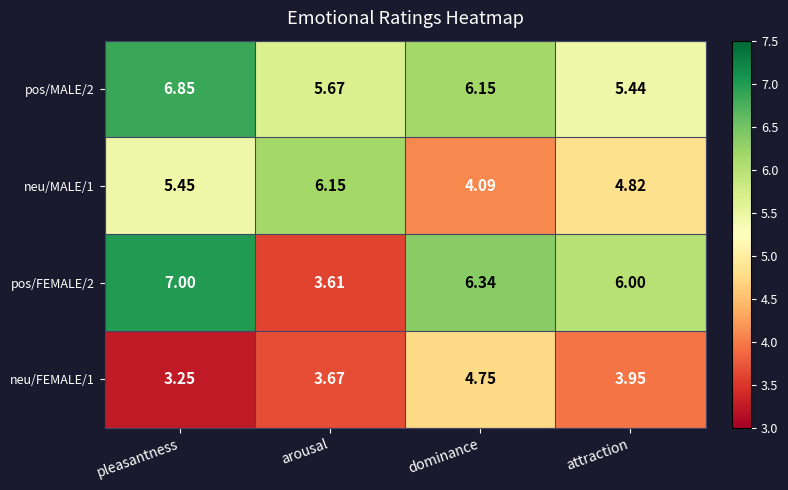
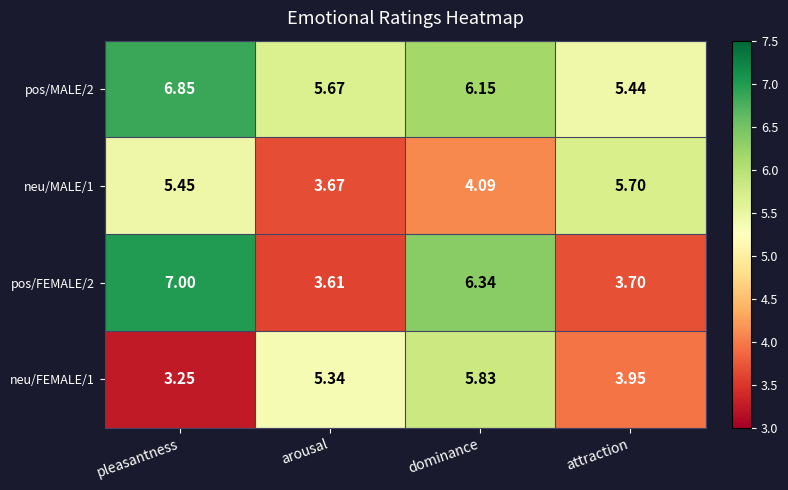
  {
    "pos/MALE/2": {
      "pleasantness": 6.85,
      "arousal": 5.67,
      "dominance": 6.15,
      "attraction": 5.44
    },
    "neu/MALE/1": {
      "pleasantness": 5.45,
-     "arousal": 6.15,
+     "arousal": 3.67,
      "dominance": 4.09,
-     "attraction": 4.82
+     "attraction": 5.70
    },
    "pos/FEMALE/2": {
      "pleasantness": 7.00,
      "arousal": 3.61,
      "dominance": 6.34,
-     "attraction": 6.00
+     "attraction": 3.70
    },
    "neu/FEMALE/1": {
      "pleasantness": 3.25,
-     "arousal": 3.67,
-     "dominance": 4.75,
+     "arousal": 5.34,
+     "dominance": 5.83,
      "attraction": 3.95
    }
  }
